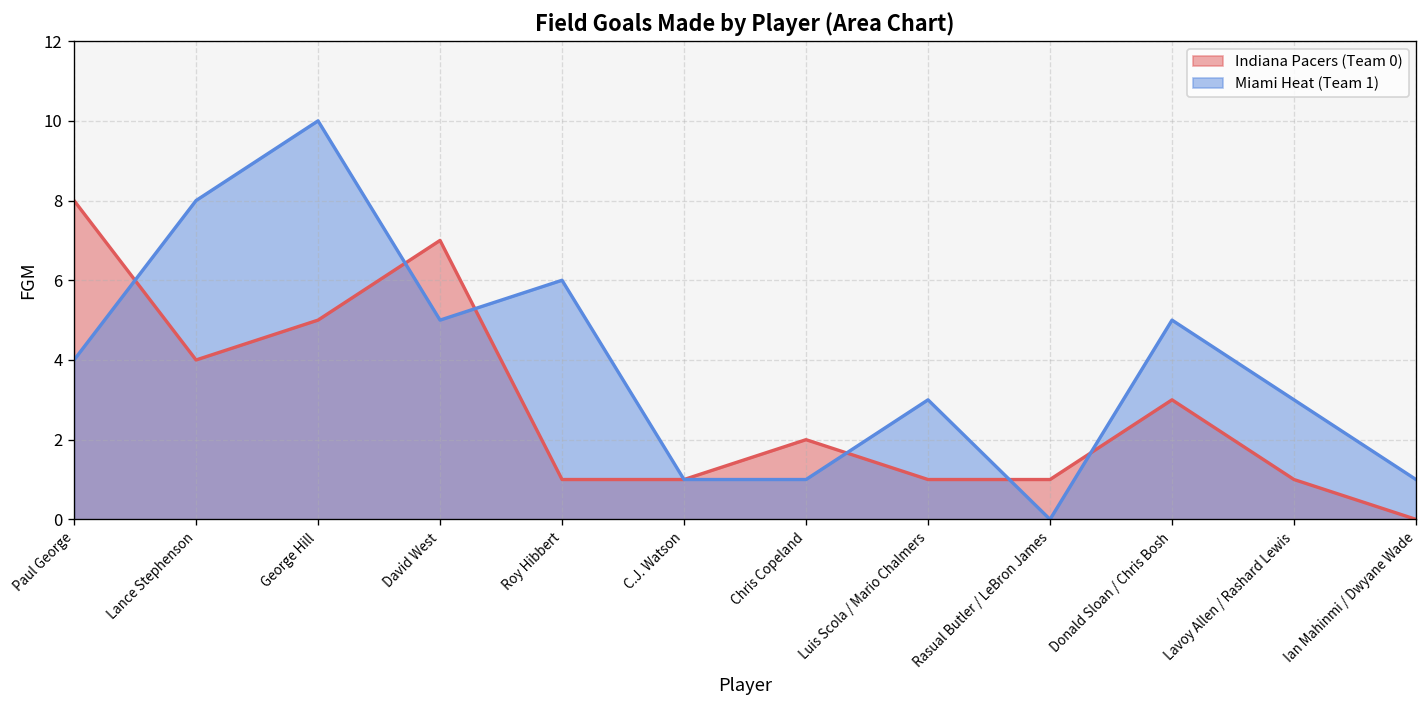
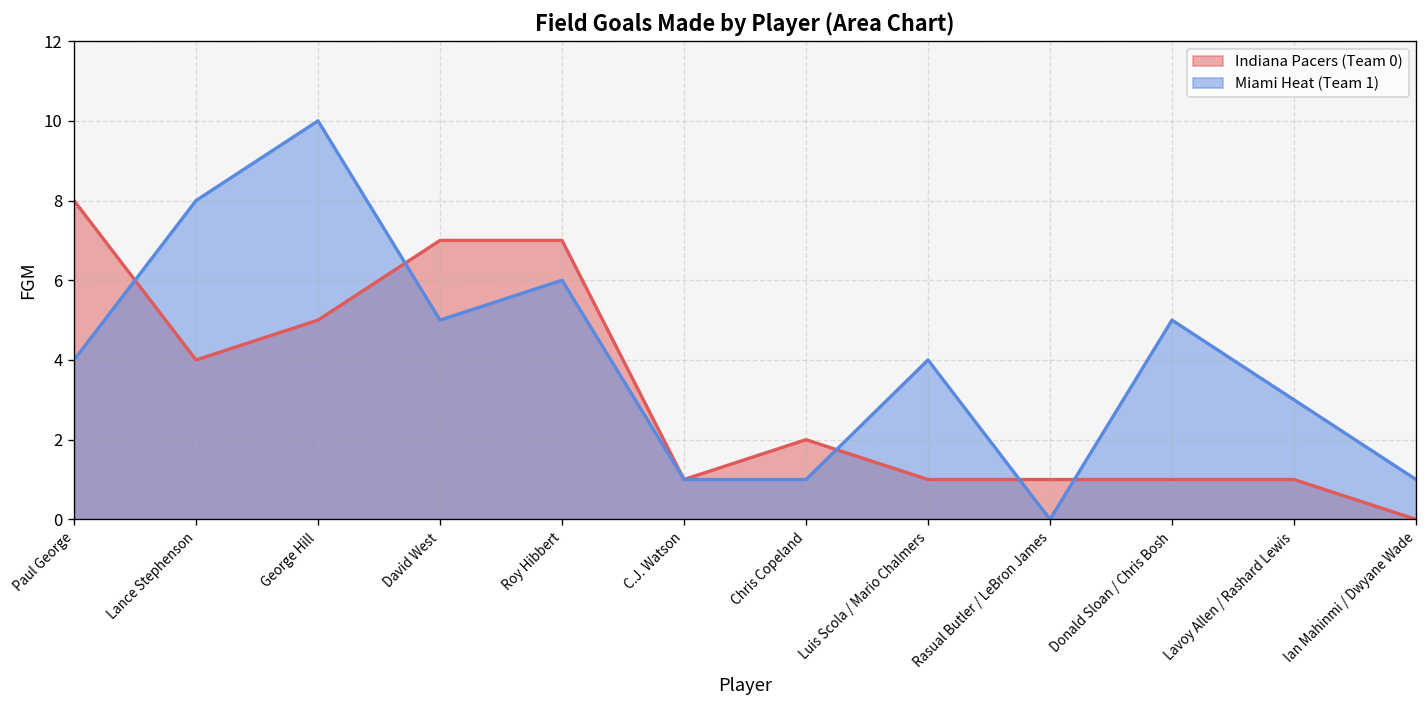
  {
    "Indiana Pacers (Team 0)": {
      "Paul George": 8,
      "Lance Stephenson": 4,
      "George Hill": 5,
      "David West": 7,
-     "Roy Hibbert": 1,
+     "Roy Hibbert": 7,
      "Chris Copeland": 2,
      "Luis Scola / Mario Chalmers": 1,
      "Rasual Butler / LeBron James": 1,
-     "Donald Sloan / Chris Bosh": 3,
+     "Donald Sloan / Chris Bosh": 1,
      "Lavoy Allen / Rashard Lewis": 1,
      "Ian Mahinmi / Dwyane Wade": 0
    },
    "Miami Heat (Team 1)": {
      "Paul George": 4,
      "Lance Stephenson": 8,
      "George Hill": 10,
      "David West": 5,
      "Roy Hibbert": 6,
      "Chris Copeland": 1,
-     "Luis Scola / Mario Chalmers": 3,
+     "Luis Scola / Mario Chalmers": 4,
      "Rasual Butler / LeBron James": 0,
      "Donald Sloan / Chris Bosh": 5,
      "Lavoy Allen / Rashard Lewis": 3,
      "Ian Mahinmi / Dwyane Wade": 1
    }
  }
